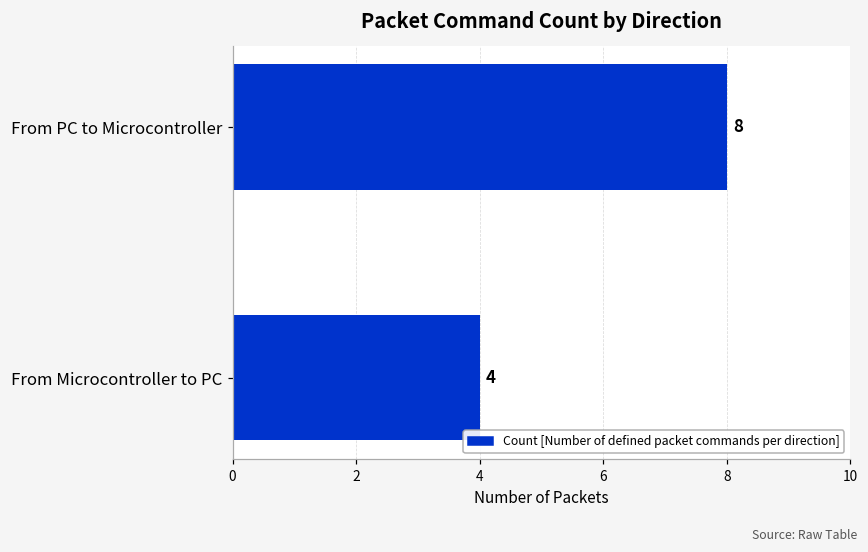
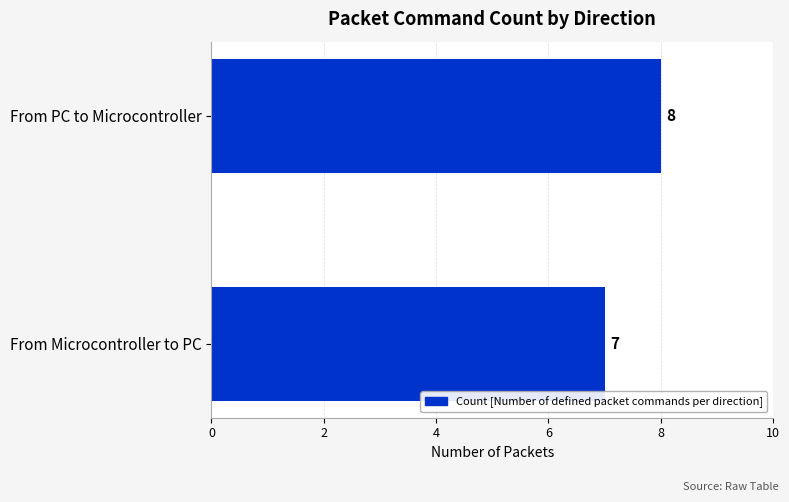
  {
    "From PC to Microcontroller": 8,
-   "From Microcontroller to PC": 4
+   "From Microcontroller to PC": 7
  }
